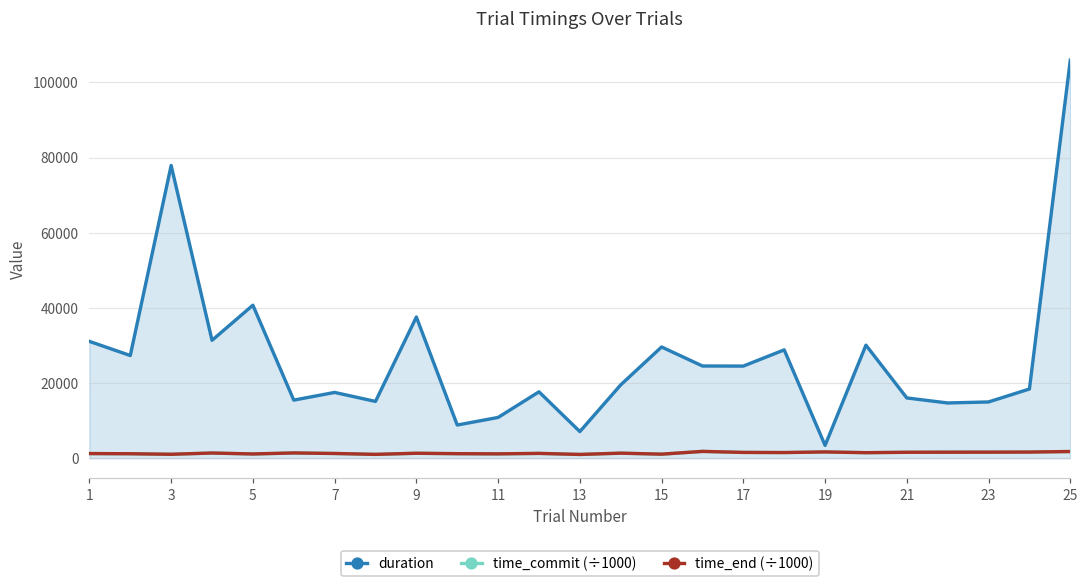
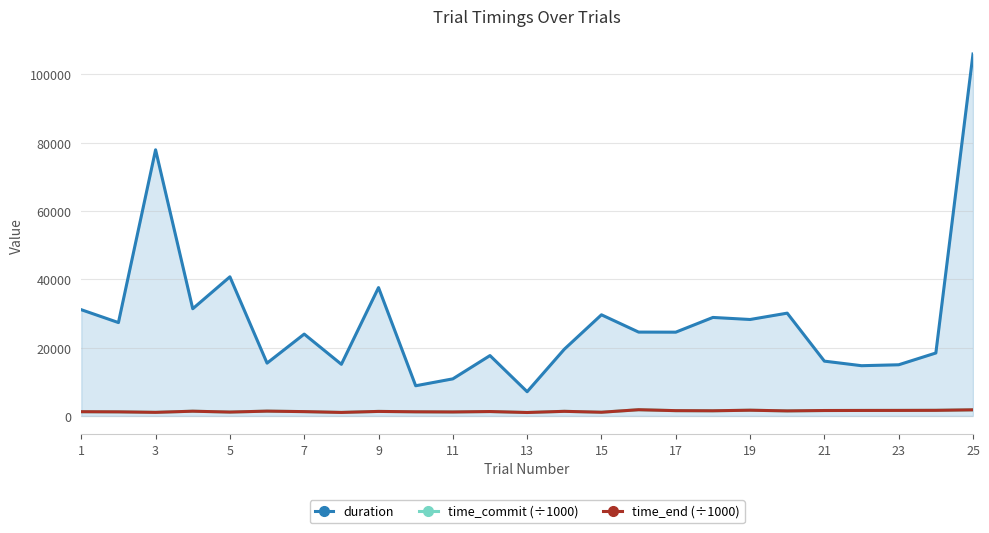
  {
    "duration": {
      "1": 31000,
      "3": 78000,
      "5": 41000,
-     "7": 18000,
+     "7": 24000,
      "9": 38000,
      "11": 11000,
      "13": 7000,
      "15": 30000,
      "17": 25000,
-     "19": 3000,
+     "19": 28000,
      "21": 16000,
      "23": 15000,
      "25": 106000
    },
    "time_end (÷1000)": {
      "1": 1000,
      "3": 1000,
      "5": 1000,
      "7": 1000,
      "9": 1000,
      "11": 1000,
      "13": 1000,
      "15": 1000,
      "17": 2000,
      "19": 2000,
      "21": 2000,
      "23": 2000,
      "25": 2000
    }
  }
